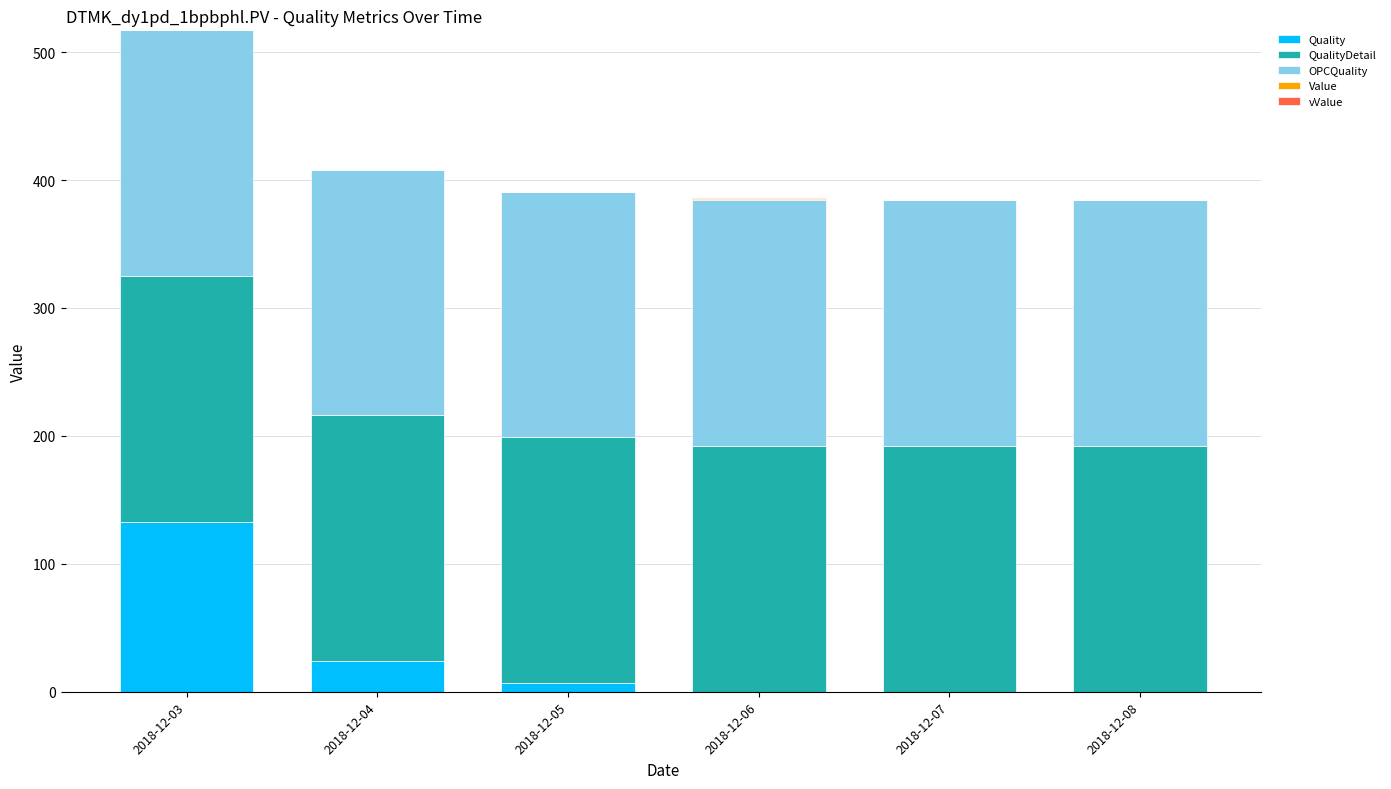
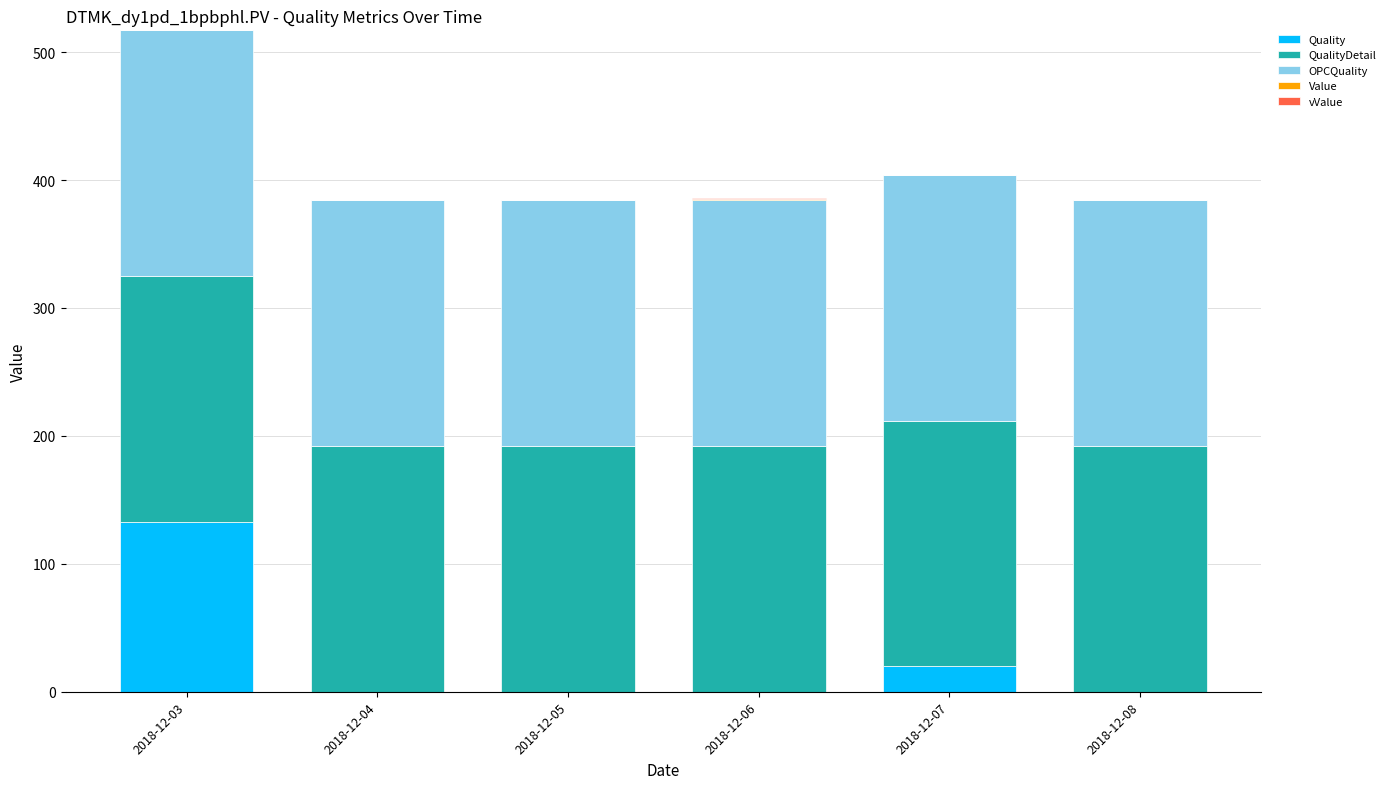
  {
    "Quality": {
      "2018-12-03": 133,
-     "2018-12-04": 24,
-     "2018-12-05": 7,
+     "2018-12-04": 0,
+     "2018-12-05": 0,
      "2018-12-06": 0,
-     "2018-12-07": 0,
+     "2018-12-07": 20,
      "2018-12-08": 0
    },
    "QualityDetail": {
      "2018-12-03": 192,
      "2018-12-04": 192,
      "2018-12-05": 192,
      "2018-12-06": 192,
      "2018-12-07": 192,
      "2018-12-08": 192
    },
    "OPCQuality": {
      "2018-12-03": 192,
      "2018-12-04": 192,
      "2018-12-05": 192,
      "2018-12-06": 192,
      "2018-12-07": 192,
      "2018-12-08": 192
    },
    "Value": {
      "2018-12-03": 0,
      "2018-12-04": 0,
      "2018-12-05": 0,
      "2018-12-07": 0,
      "2018-12-08": 0
    },
    "vValue": {
      "2018-12-03": 0,
      "2018-12-04": 0,
      "2018-12-05": 0,
      "2018-12-07": 0,
      "2018-12-08": 0
    }
  }
